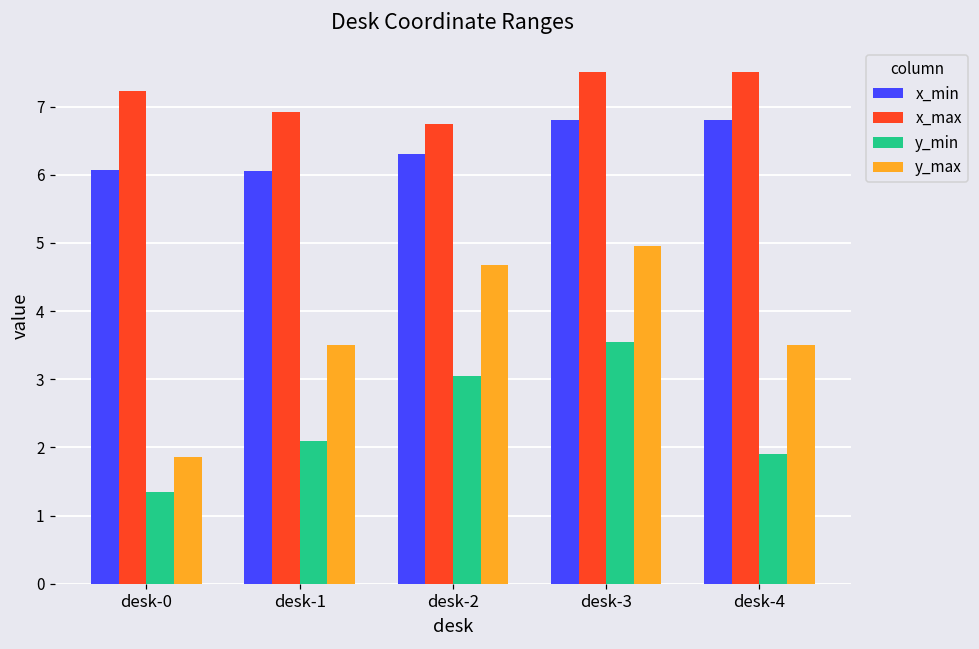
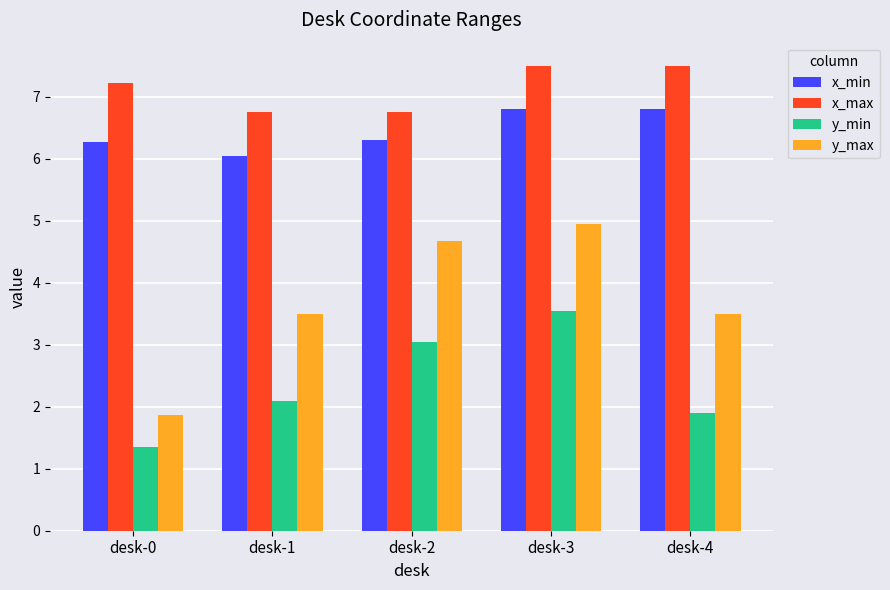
  {
    "x_min": {
-     "desk-0": 6.1,
+     "desk-0": 6.3,
      "desk-1": 6.1,
      "desk-2": 6.3,
      "desk-3": 6.8,
      "desk-4": 6.8
    },
    "x_max": {
      "desk-0": 7.2,
-     "desk-1": 6.9,
+     "desk-1": 6.8,
      "desk-2": 6.8,
      "desk-3": 7.5,
      "desk-4": 7.5
    },
    "y_min": {
      "desk-0": 1.4,
      "desk-1": 2.1,
      "desk-2": 3.1,
      "desk-3": 3.6,
      "desk-4": 1.9
    },
    "y_max": {
      "desk-0": 1.9,
      "desk-1": 3.5,
      "desk-2": 4.7,
      "desk-3": 5.0,
      "desk-4": 3.5
    }
  }
